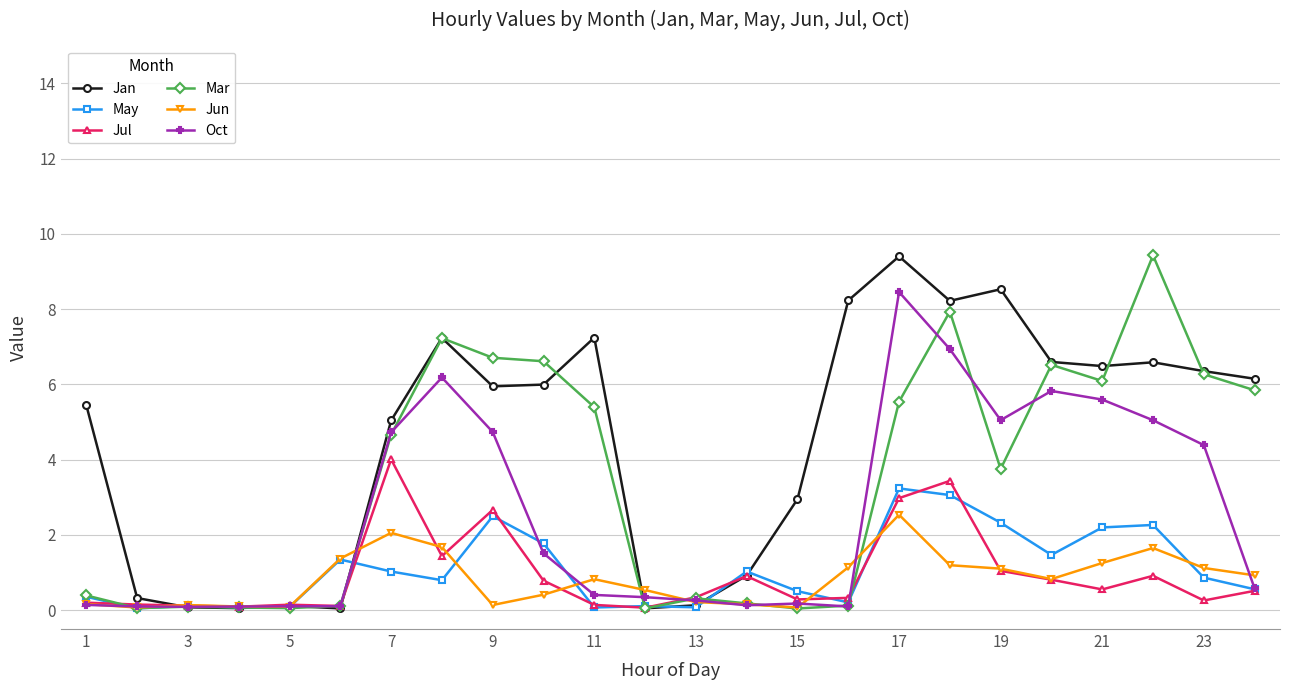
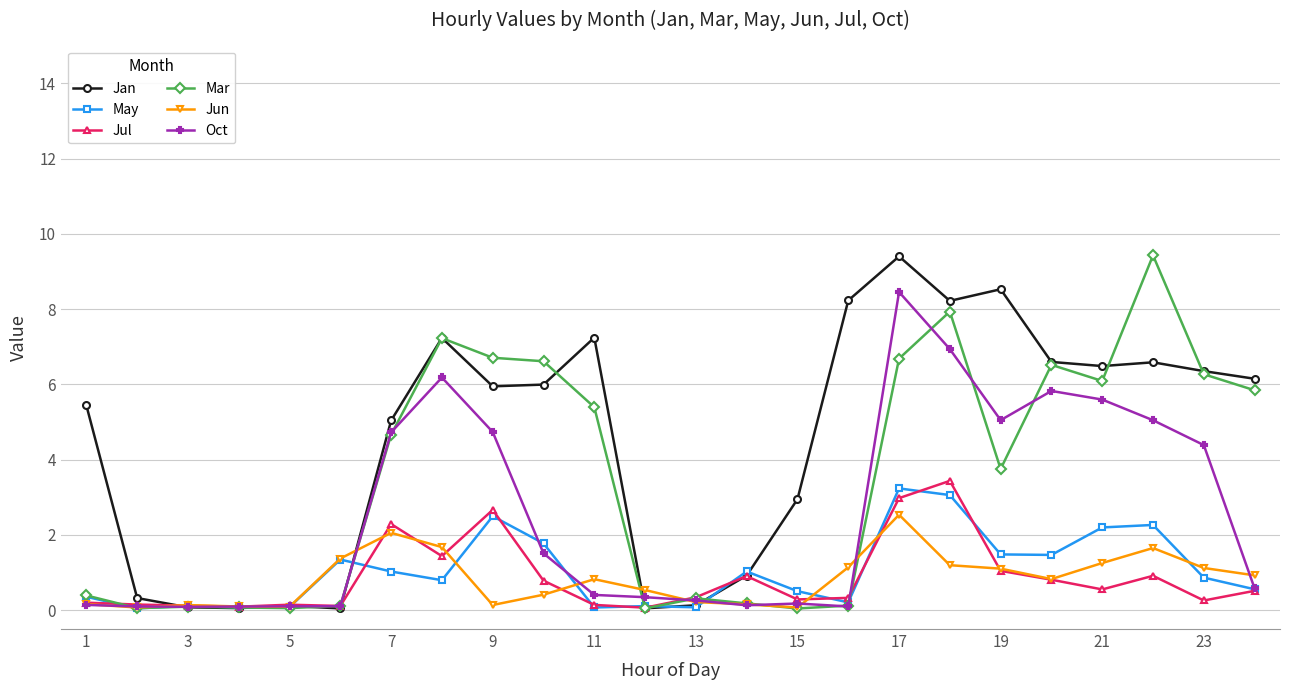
  {
    "Jan": {
      "1": 5.4,
      "7": 5.0,
      "9": 5.9,
      "11": 7.2,
      "15": 2.9,
      "17": 9.4,
      "19": 8.5,
      "21": 6.5,
      "23": 6.4
    },
    "May": {
      "7": 1.0,
      "9": 2.5,
      "11": 0.1,
      "15": 0.5,
      "17": 3.2,
-     "19": 2.3,
+     "19": 1.5,
      "21": 2.2,
      "23": 0.9
    },
    "Jul": {
-     "7": 4.0,
+     "7": 2.3,
      "9": 2.7,
      "11": 0.1,
      "15": 0.3,
      "17": 3.0,
      "21": 0.6,
      "23": 0.3
    },
    "Mar": {
      "9": 6.7,
      "11": 5.4,
-     "17": 5.5,
+     "17": 6.7,
      "19": 3.8,
      "21": 6.1,
      "23": 6.3
    },
    "Jun": {
      "7": 2.1,
      "9": 0.1,
      "11": 0.8,
      "17": 2.5,
      "21": 1.3,
      "23": 1.1
    },
    "Oct": {
      "9": 4.7,
      "11": 0.4,
      "15": 0.2,
      "17": 8.5,
      "19": 5.0,
      "21": 5.6,
      "23": 4.4
    }
  }
